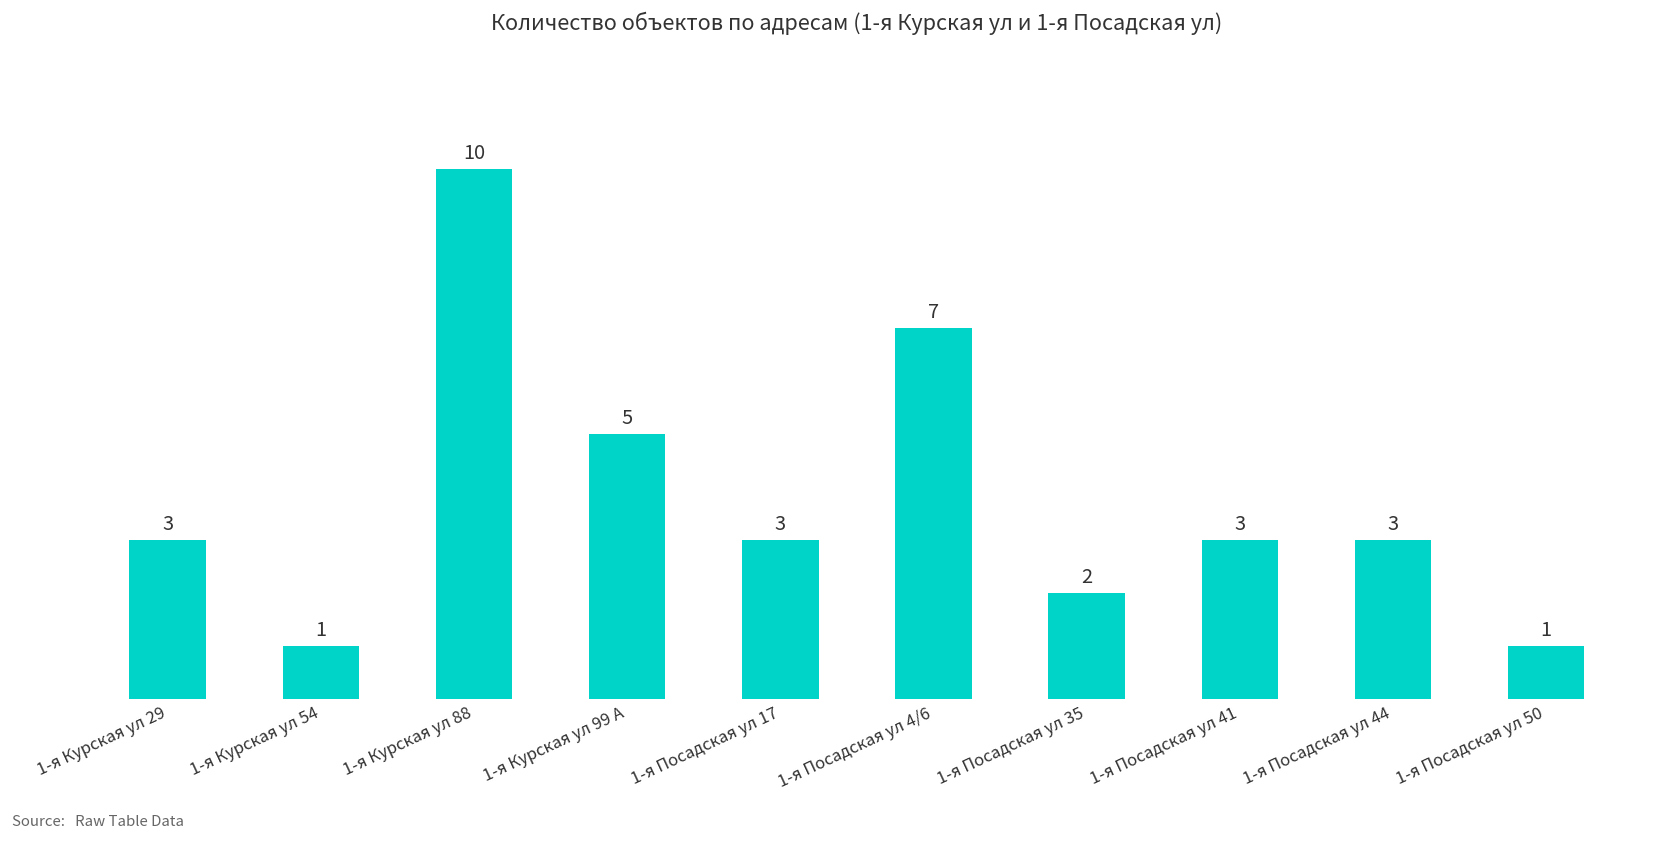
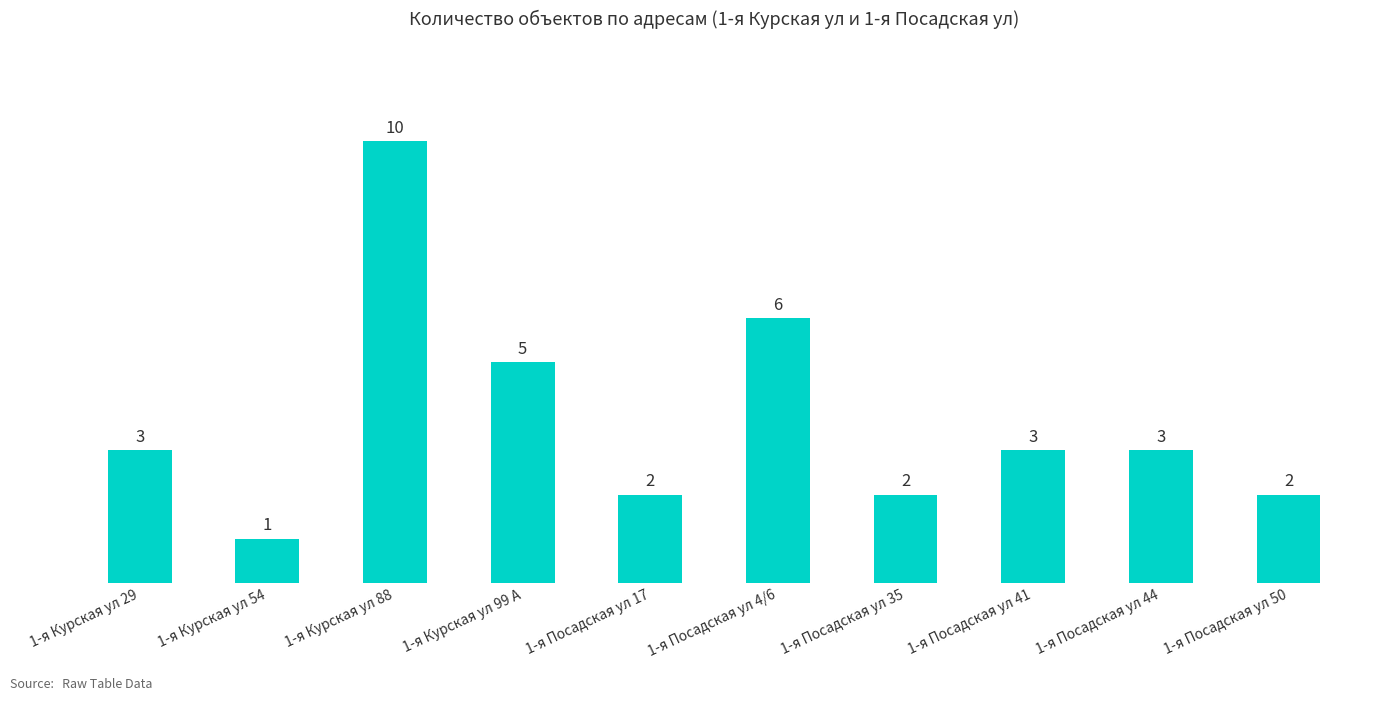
  {
    "1-я Курская ул 29": 3,
    "1-я Курская ул 54": 1,
    "1-я Курская ул 88": 10,
    "1-я Курская ул 99 А": 5,
-   "1-я Посадская ул 17": 3,
-   "1-я Посадская ул 4/6": 7,
+   "1-я Посадская ул 17": 2,
+   "1-я Посадская ул 4/6": 6,
    "1-я Посадская ул 35": 2,
    "1-я Посадская ул 41": 3,
    "1-я Посадская ул 44": 3,
-   "1-я Посадская ул 50": 1
+   "1-я Посадская ул 50": 2
  }
